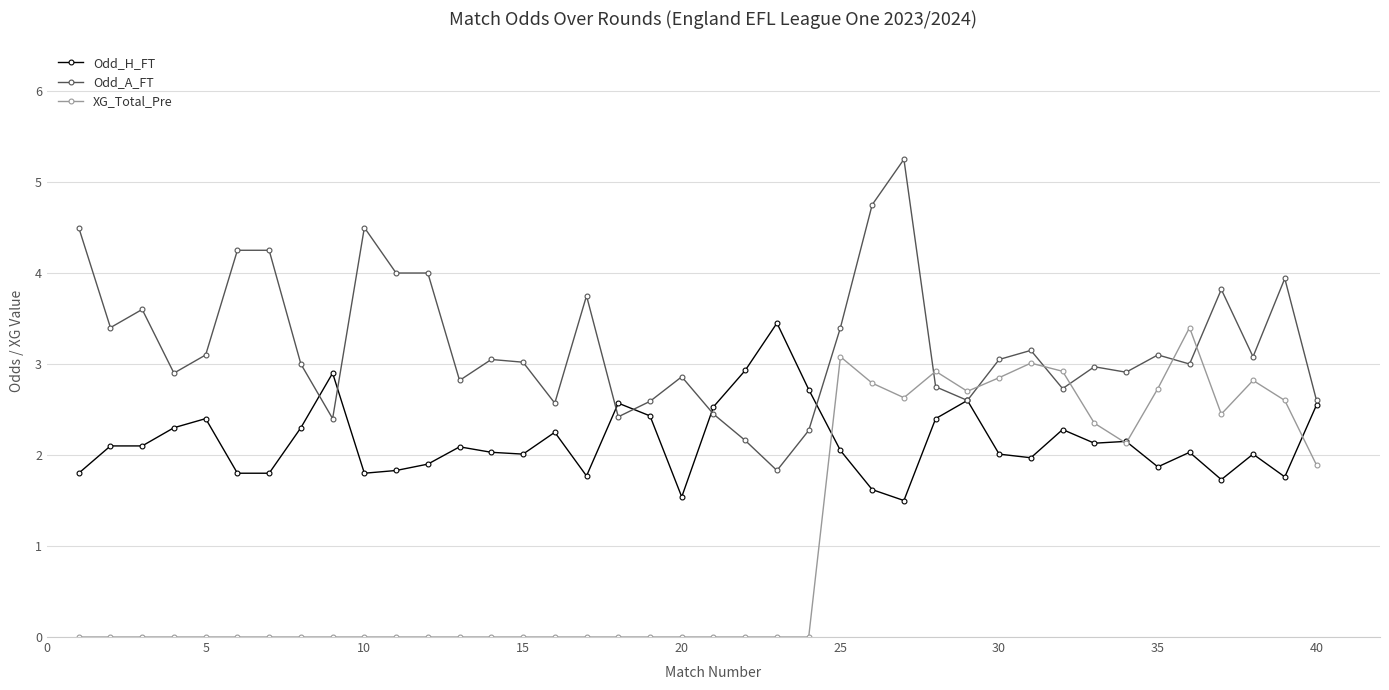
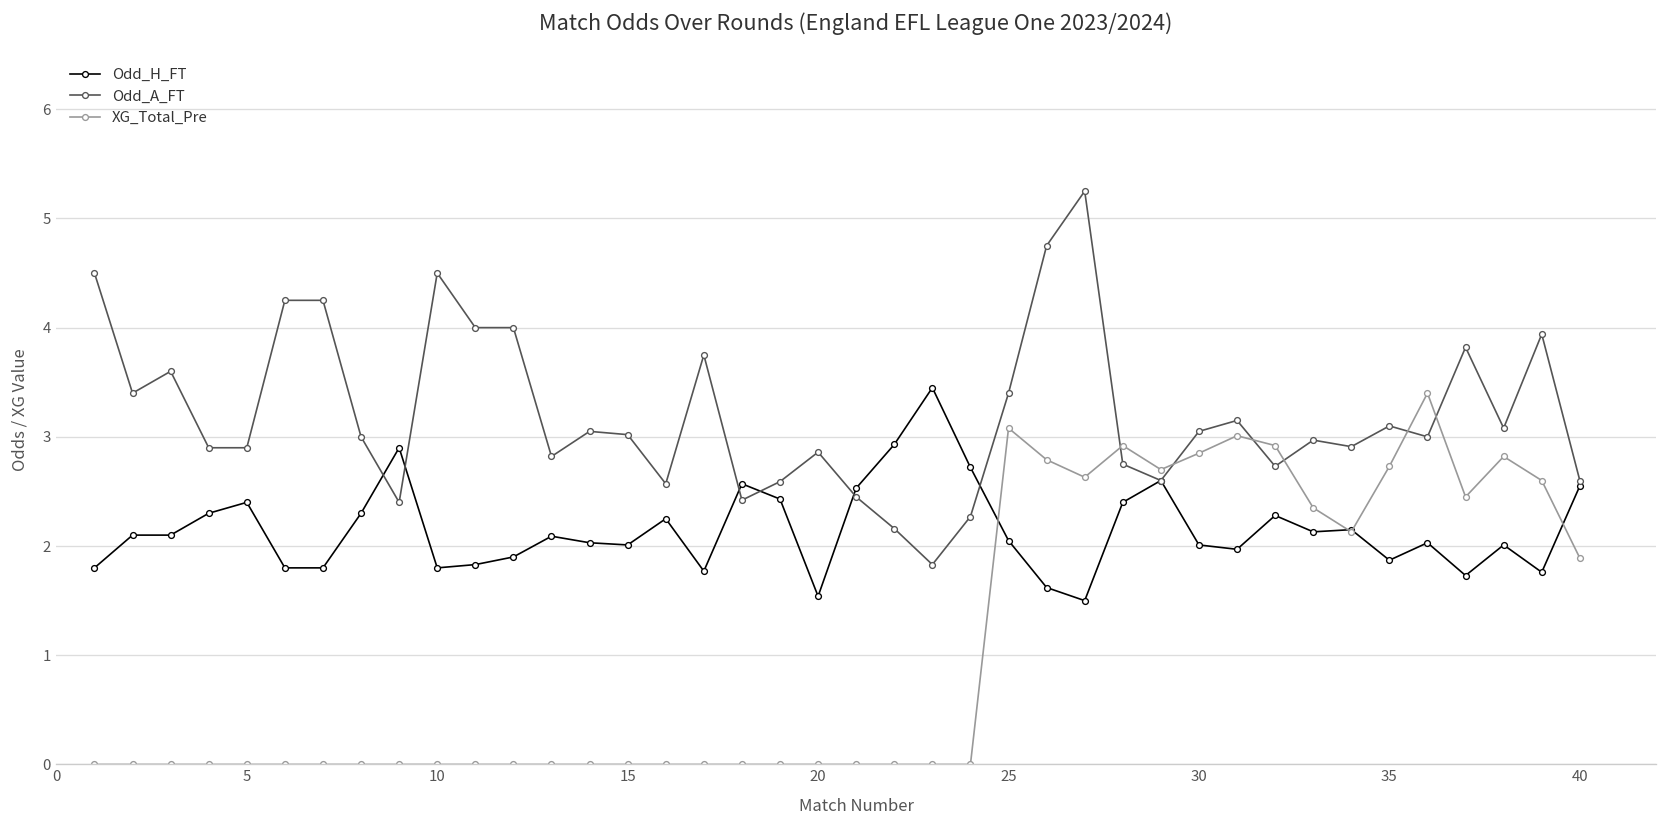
  {
    "Odd_H_FT": {
      "5": 2.4,
      "10": 1.8,
      "15": 2.0,
      "20": 1.5,
      "25": 2.1,
      "30": 2.0,
      "35": 1.9,
      "40": 2.6
    },
    "Odd_A_FT": {
-     "5": 3.1,
+     "5": 2.9,
      "10": 4.5,
      "15": 3.0,
      "20": 2.9,
      "25": 3.4,
      "30": 3.1,
      "35": 3.1,
      "40": 2.6
    },
    "XG_Total_Pre": {
      "5": 0.0,
      "10": 0.0,
      "15": 0.0,
      "20": 0.0,
      "25": 3.1,
      "30": 2.9,
      "35": 2.7,
      "40": 1.9
    }
  }
